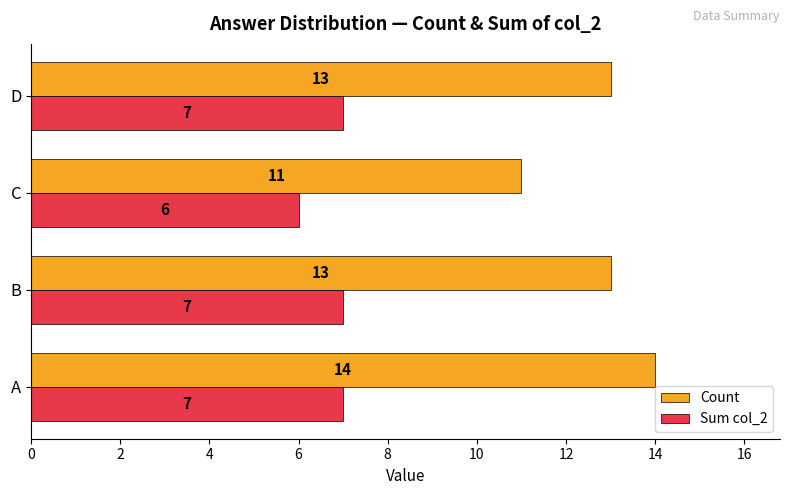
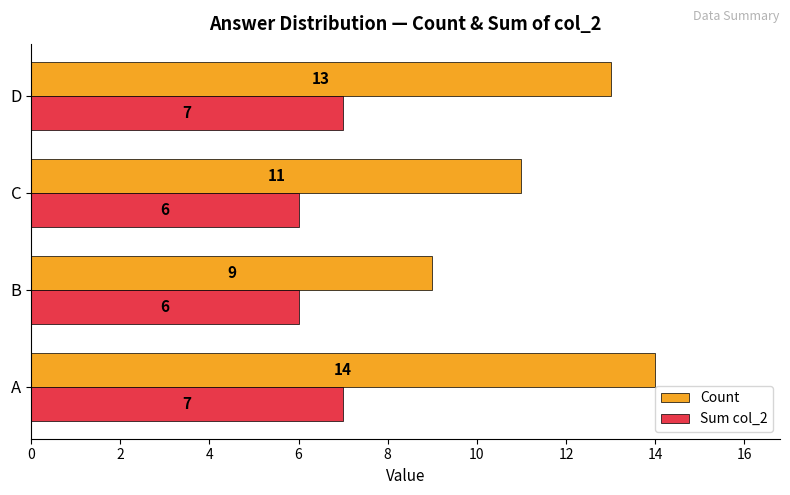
  {
    "Count": {
      "D": 13,
      "C": 11,
-     "B": 13,
+     "B": 9,
      "A": 14
    },
    "Sum col_2": {
      "D": 7,
      "C": 6,
-     "B": 7,
+     "B": 6,
      "A": 7
    }
  }
